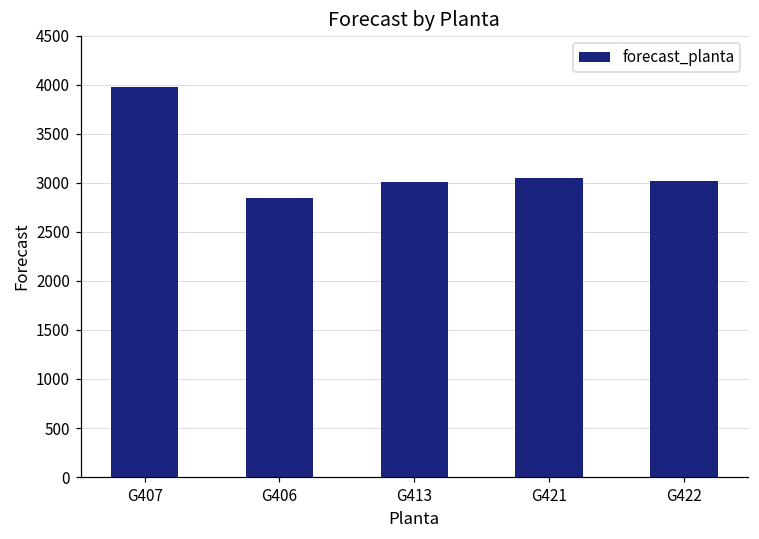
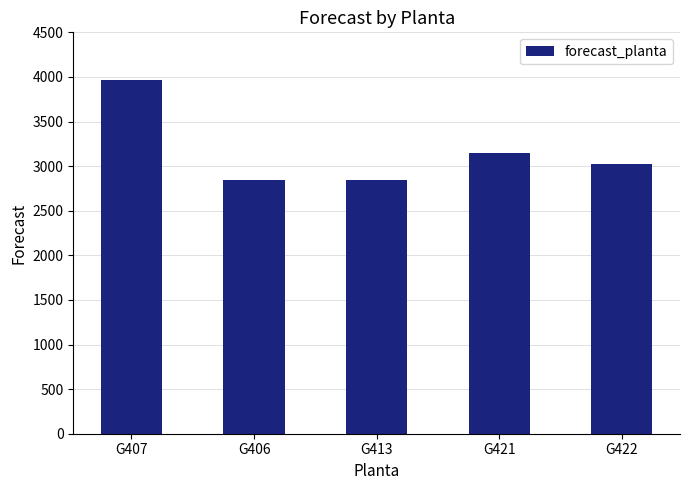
  {
    "G407": 4000,
    "G406": 2800,
-   "G413": 3000,
-   "G421": 3000,
+   "G413": 2800,
+   "G421": 3100,
    "G422": 3000
  }
